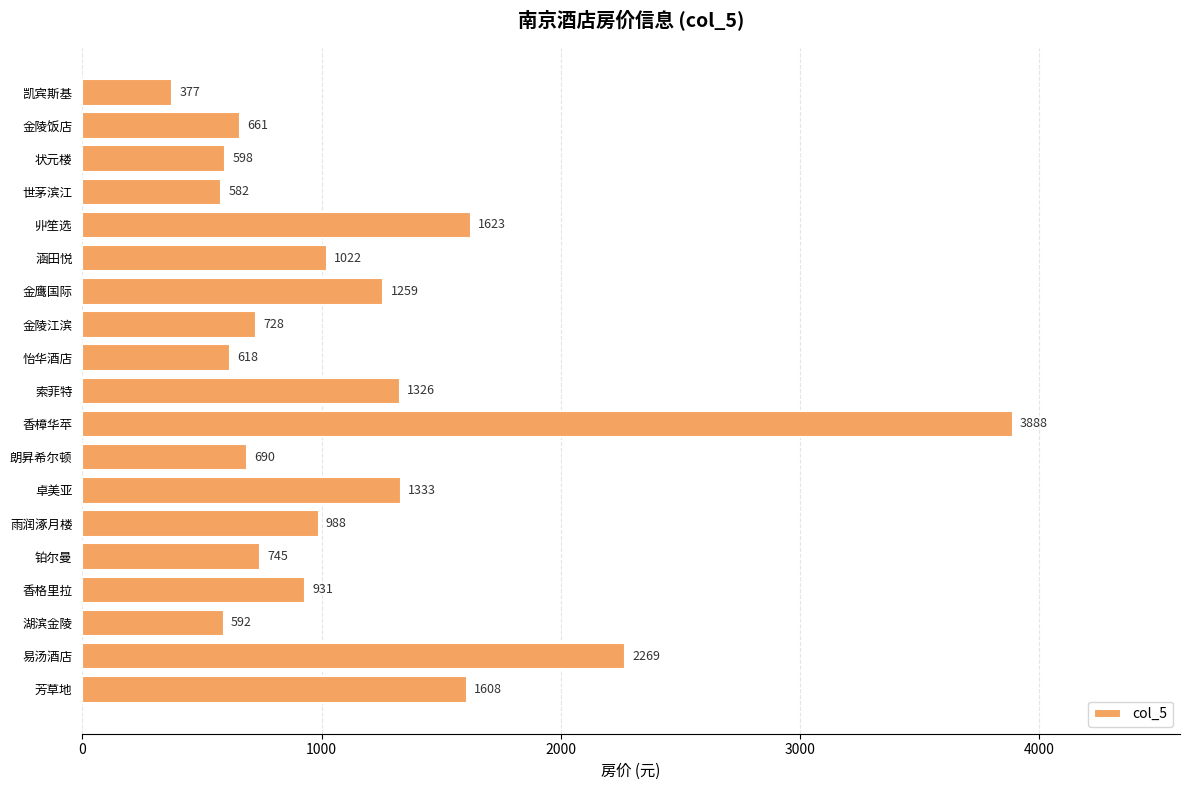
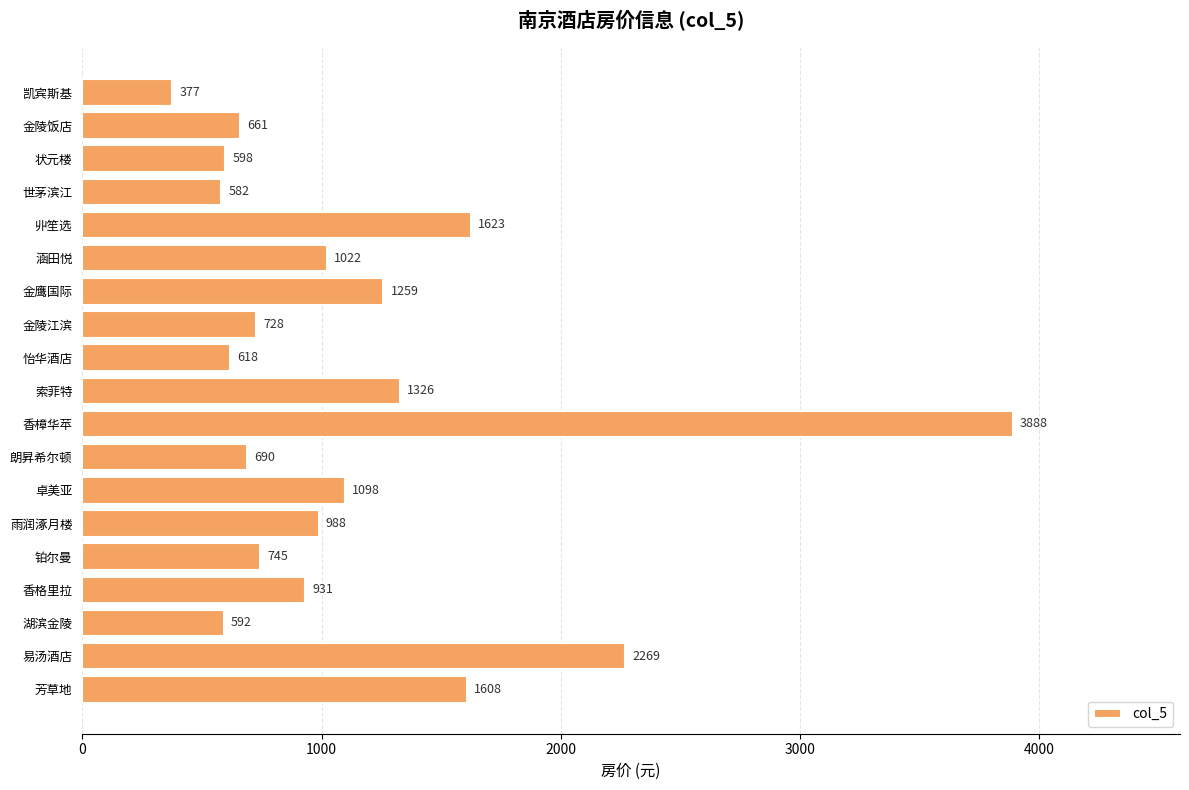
  {
    "凯宾斯基": 377,
    "金陵饭店": 661,
    "状元楼": 598,
    "世茅滨江": 582,
    "丱笙选": 1623,
    "涵田悦": 1022,
    "金鹰国际": 1259,
    "金陵江滨": 728,
    "怡华酒店": 618,
    "索菲特": 1326,
    "香樟华苹": 3888,
    "朗昇希尔顿": 690,
-   "卓美亚": 1333,
+   "卓美亚": 1098,
    "雨润涿月楼": 988,
    "铂尔曼": 745,
    "香格里拉": 931,
    "湖滨金陵": 592,
    "易汤酒店": 2269,
    "芳草地": 1608
  }
